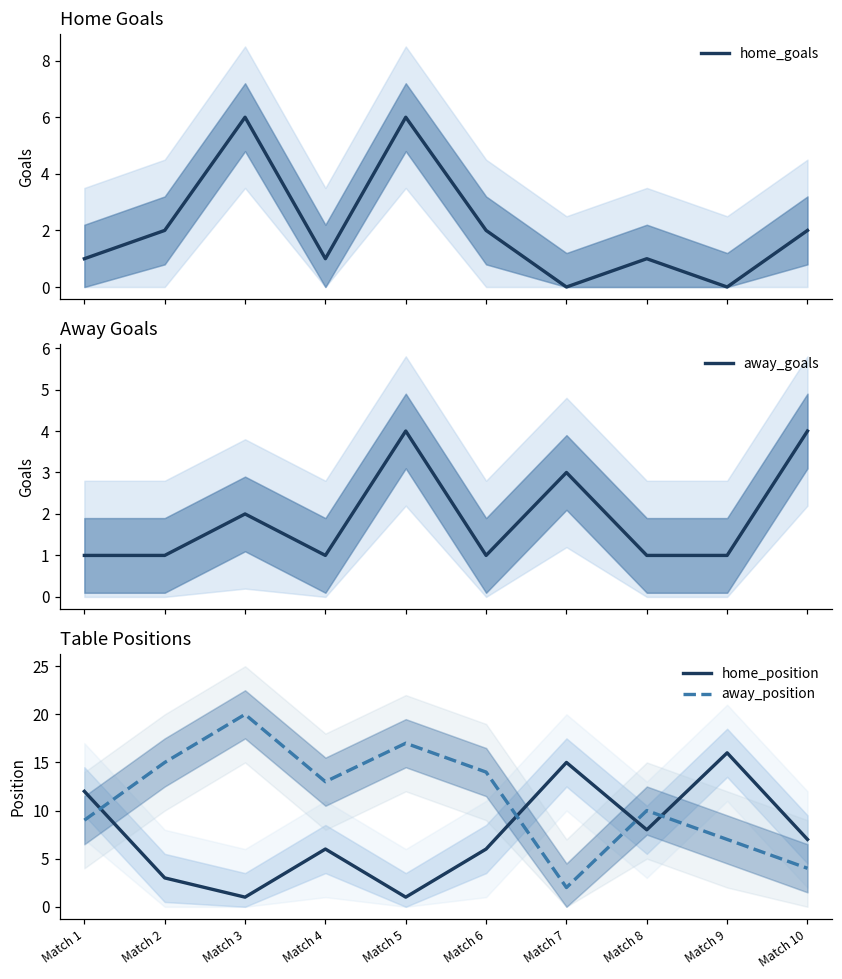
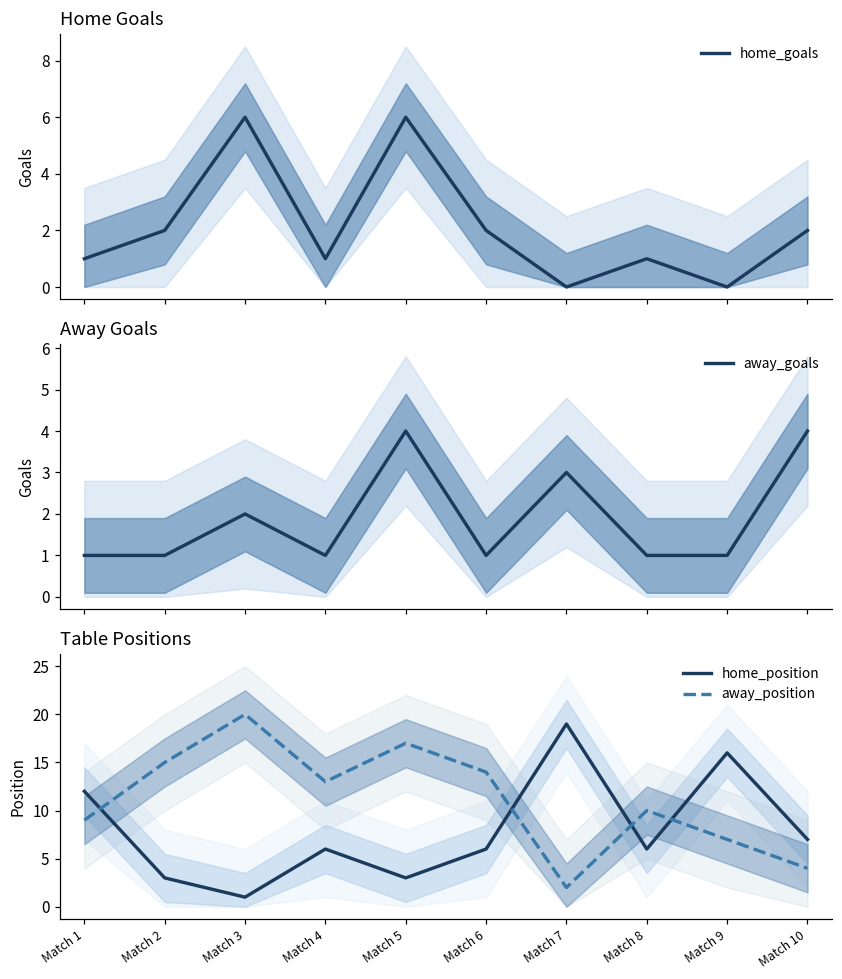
  {
    "Table Positions": {
      "home_position": {
        "Match 1": 12,
        "Match 2": 3,
        "Match 3": 1,
        "Match 4": 6,
-       "Match 5": 1,
+       "Match 5": 3,
        "Match 6": 6,
-       "Match 7": 15,
-       "Match 8": 8,
+       "Match 7": 19,
+       "Match 8": 6,
        "Match 9": 16,
        "Match 10": 7
      }
    }
  }
